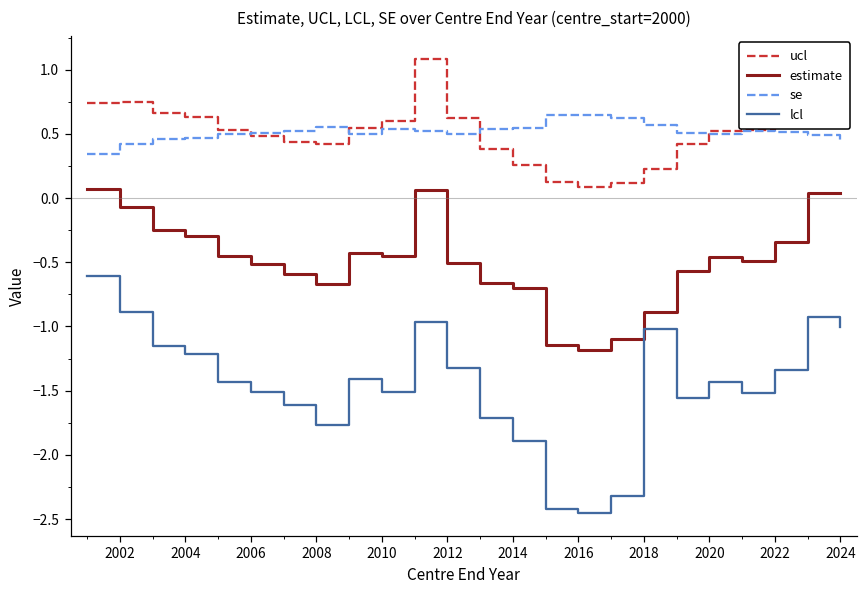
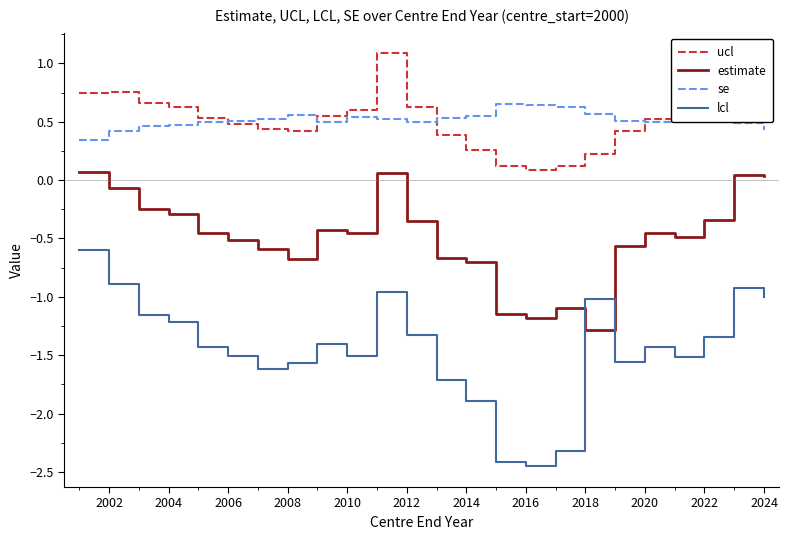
  {
    "ucl": {
      "2002": 0.75,
      "2004": 0.63,
      "2006": 0.48,
      "2008": 0.42,
      "2010": 0.60,
      "2012": 0.63,
      "2014": 0.25,
      "2016": 0.08,
      "2018": 0.23,
      "2020": 0.52
    },
    "estimate": {
      "2002": -0.07,
      "2004": -0.29,
      "2006": -0.51,
      "2008": -0.67,
      "2010": -0.45,
-     "2012": -0.51,
+     "2012": -0.35,
      "2014": -0.70,
      "2016": -1.18,
-     "2018": -0.89,
+     "2018": -1.29,
      "2020": -0.46,
      "2022": -0.34,
      "2024": 0.04
    },
    "se": {
      "2002": 0.42,
      "2004": 0.47,
      "2006": 0.51,
      "2008": 0.56,
      "2010": 0.54,
      "2012": 0.50,
      "2014": 0.55,
      "2016": 0.65,
      "2018": 0.57,
      "2020": 0.50,
      "2024": 0.43
    },
    "lcl": {
      "2002": -0.89,
      "2004": -1.22,
      "2006": -1.51,
-     "2008": -1.77,
+     "2008": -1.57,
      "2010": -1.51,
      "2012": -1.33,
      "2014": -1.89,
      "2016": -2.45,
      "2018": -1.02,
      "2020": -1.43,
      "2022": -1.34,
      "2024": -1.01
    }
  }
